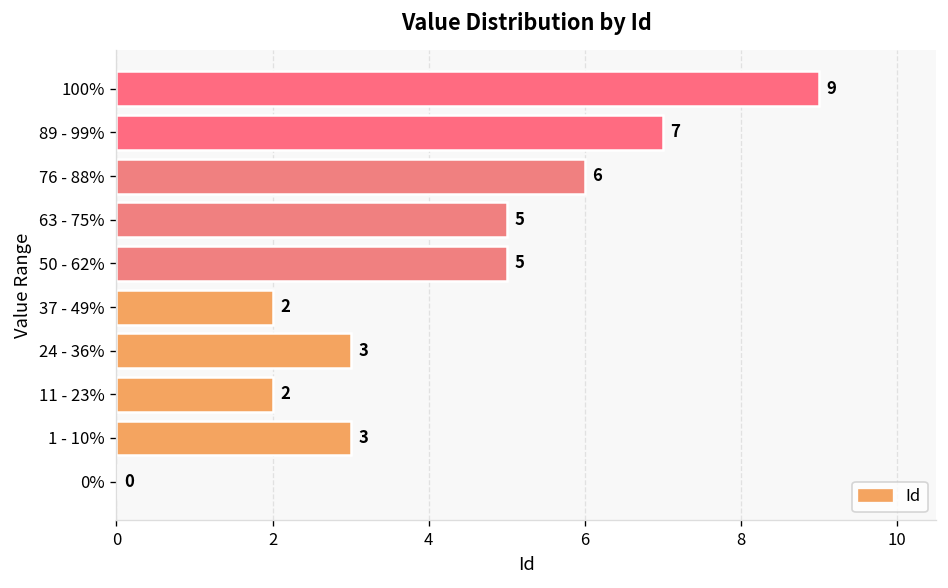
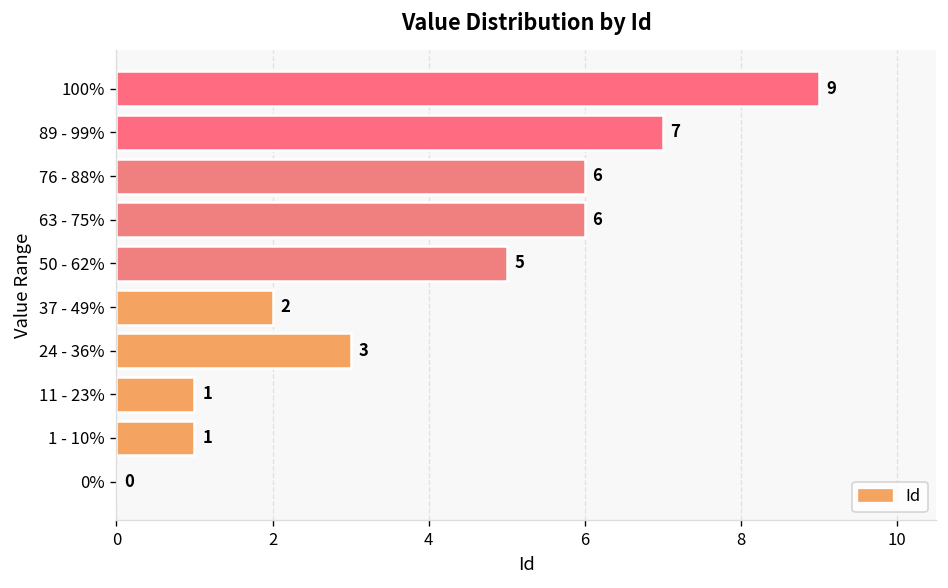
  {
    "100%": 9,
    "89 - 99%": 7,
    "76 - 88%": 6,
-   "63 - 75%": 5,
+   "63 - 75%": 6,
    "50 - 62%": 5,
    "37 - 49%": 2,
    "24 - 36%": 3,
-   "11 - 23%": 2,
-   "1 - 10%": 3,
+   "11 - 23%": 1,
+   "1 - 10%": 1,
    "0%": 0
  }
